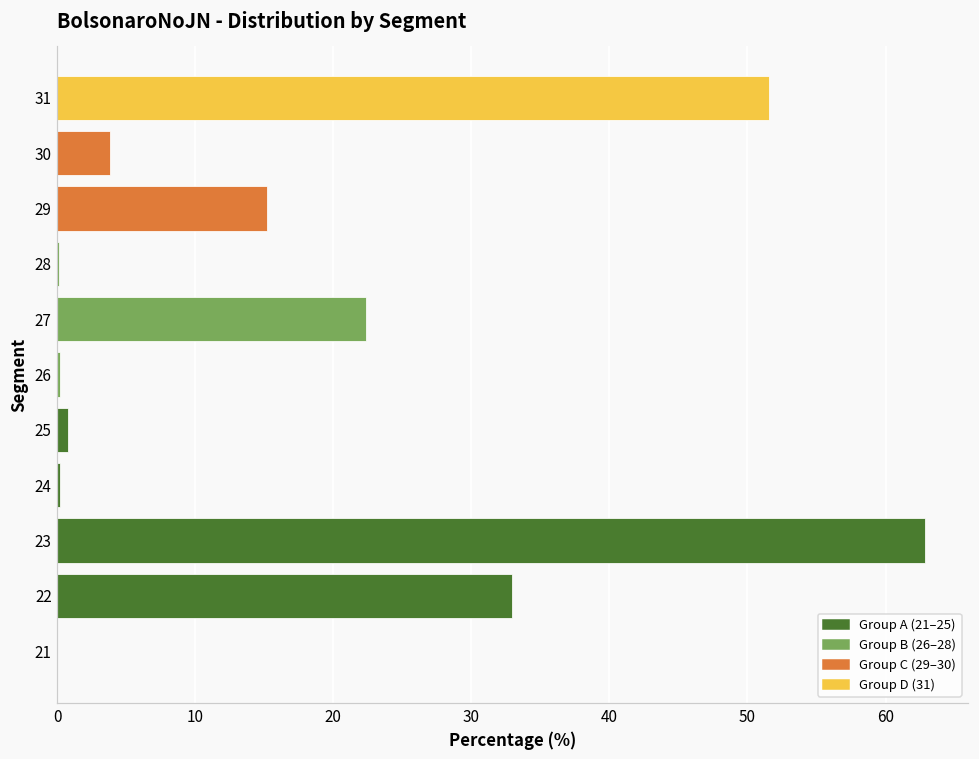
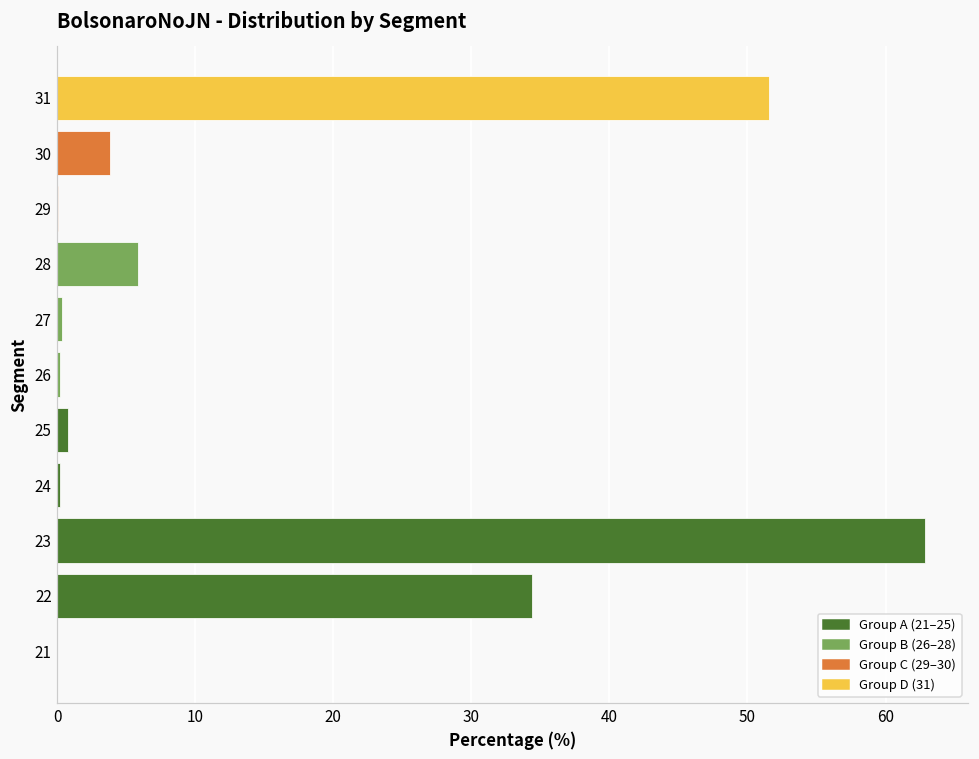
  {
    "31": 51.5,
    "30": 3.8,
-   "29": 15.2,
-   "28": 0.1,
-   "27": 22.4,
+   "29": 0.1,
+   "28": 5.8,
+   "27": 0.3,
    "26": 0.2,
    "25": 0.8,
    "24": 0.2,
    "23": 62.8,
-   "22": 33.0
+   "22": 34.4
  }
